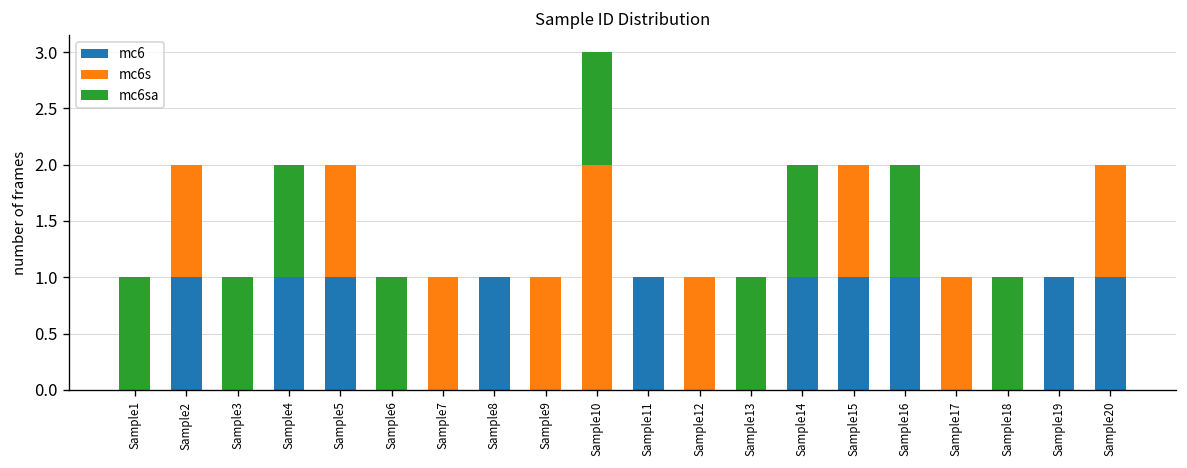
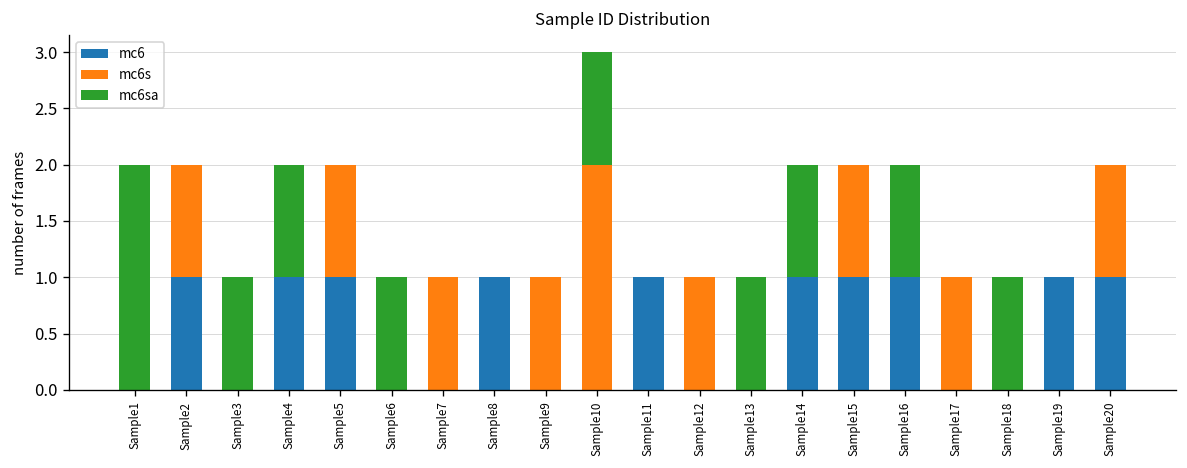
  {
    "mc6": {
      "Sample1": 0,
      "Sample2": 1,
      "Sample3": 0,
      "Sample4": 1,
      "Sample5": 1,
      "Sample6": 0,
      "Sample7": 0,
      "Sample8": 1,
      "Sample9": 0,
      "Sample10": 0,
      "Sample11": 1,
      "Sample12": 0,
      "Sample13": 0,
      "Sample14": 1,
      "Sample15": 1,
      "Sample16": 1,
      "Sample17": 0,
      "Sample18": 0,
      "Sample19": 1,
      "Sample20": 1
    },
    "mc6sa": {
-     "Sample1": 1,
+     "Sample1": 2,
      "Sample2": 0,
      "Sample3": 1,
      "Sample4": 1,
      "Sample5": 0,
      "Sample6": 1,
      "Sample7": 0,
      "Sample8": 0,
      "Sample9": 0,
      "Sample10": 1,
      "Sample11": 0,
      "Sample12": 0,
      "Sample13": 1,
      "Sample14": 1,
      "Sample15": 0,
      "Sample16": 1,
      "Sample17": 0,
      "Sample18": 1,
      "Sample19": 0,
      "Sample20": 0
    }
  }
